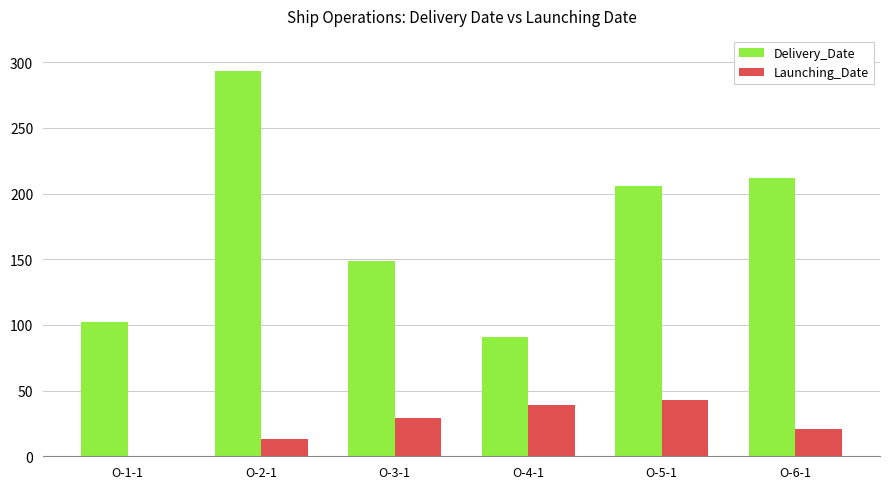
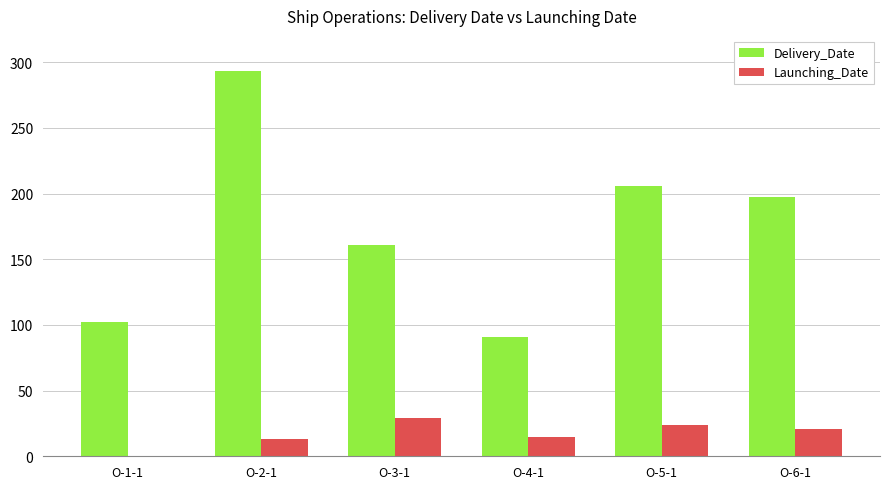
  {
    "Delivery_Date": {
      "O-1-1": 102,
      "O-2-1": 293,
-     "O-3-1": 149,
+     "O-3-1": 161,
      "O-4-1": 91,
      "O-5-1": 206,
-     "O-6-1": 212
+     "O-6-1": 197
    },
    "Launching_Date": {
      "O-1-1": 0,
      "O-2-1": 13,
      "O-3-1": 29,
-     "O-4-1": 39,
-     "O-5-1": 43,
+     "O-4-1": 15,
+     "O-5-1": 24,
      "O-6-1": 21
    }
  }
